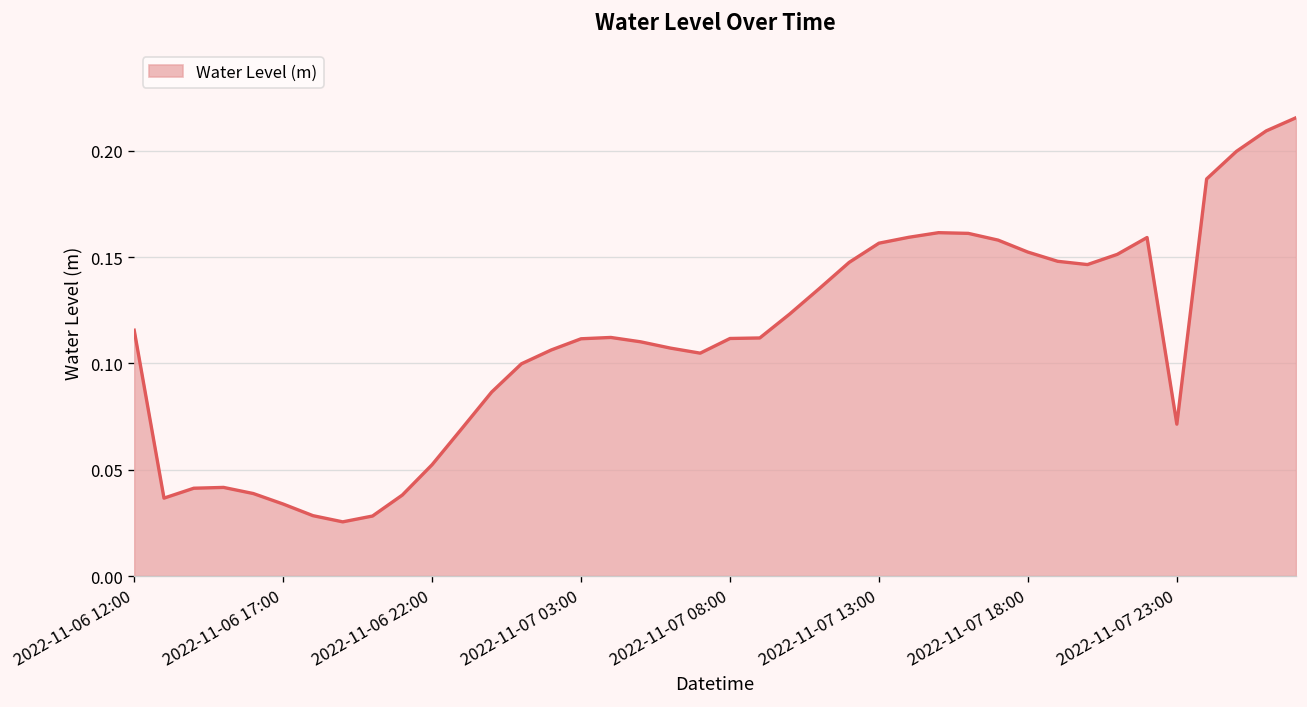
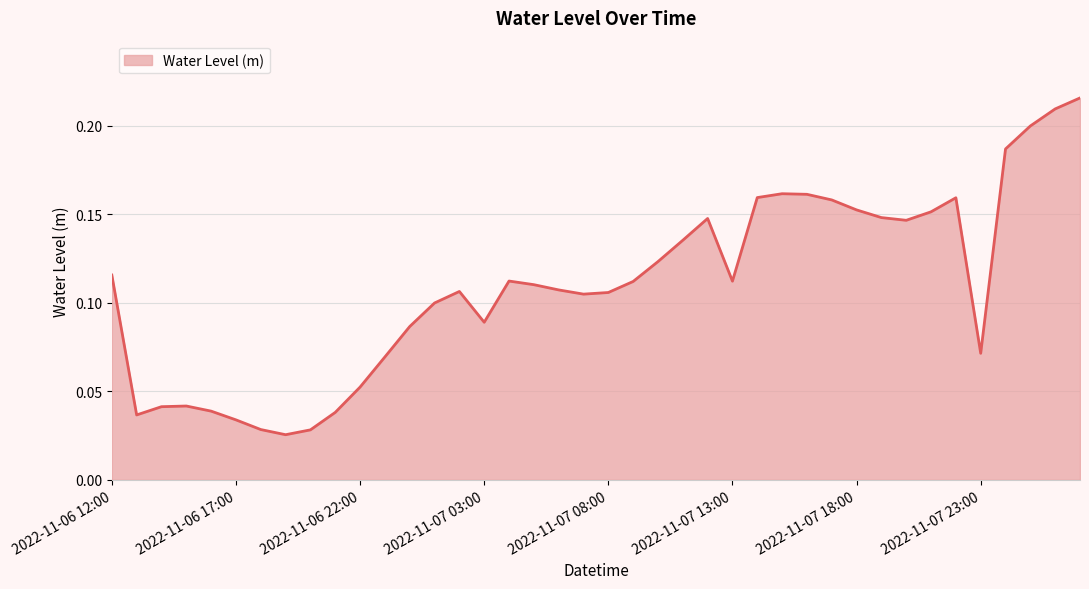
  {
    "2022-11-06 12:00": 0.116,
    "2022-11-06 17:00": 0.034,
    "2022-11-06 22:00": 0.052,
-   "2022-11-07 03:00": 0.112,
-   "2022-11-07 08:00": 0.112,
-   "2022-11-07 13:00": 0.157,
+   "2022-11-07 03:00": 0.089,
+   "2022-11-07 08:00": 0.106,
+   "2022-11-07 13:00": 0.112,
    "2022-11-07 18:00": 0.152,
    "2022-11-07 23:00": 0.071
  }
